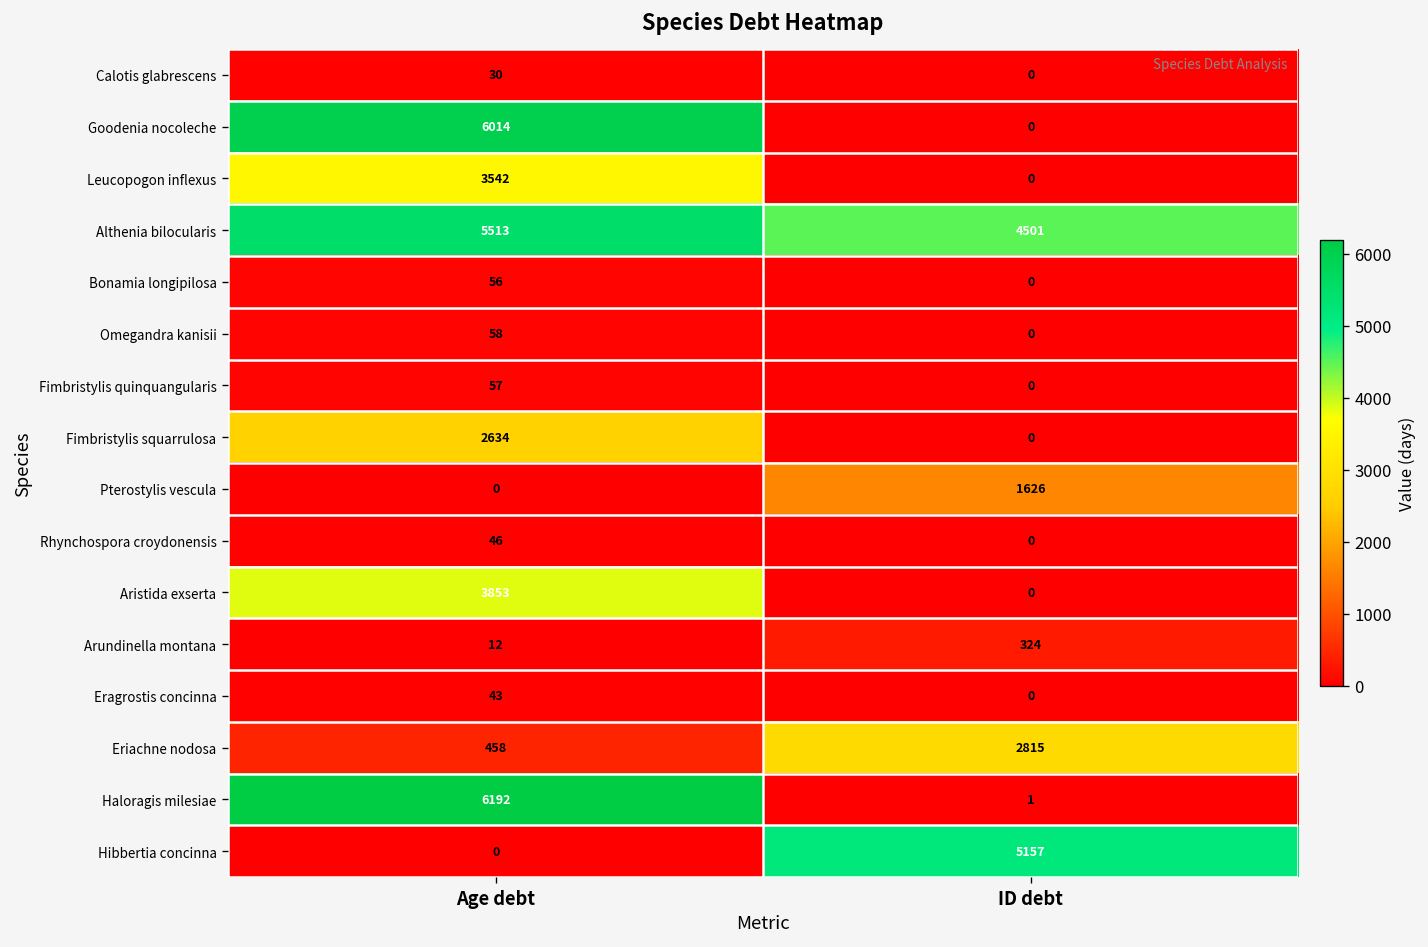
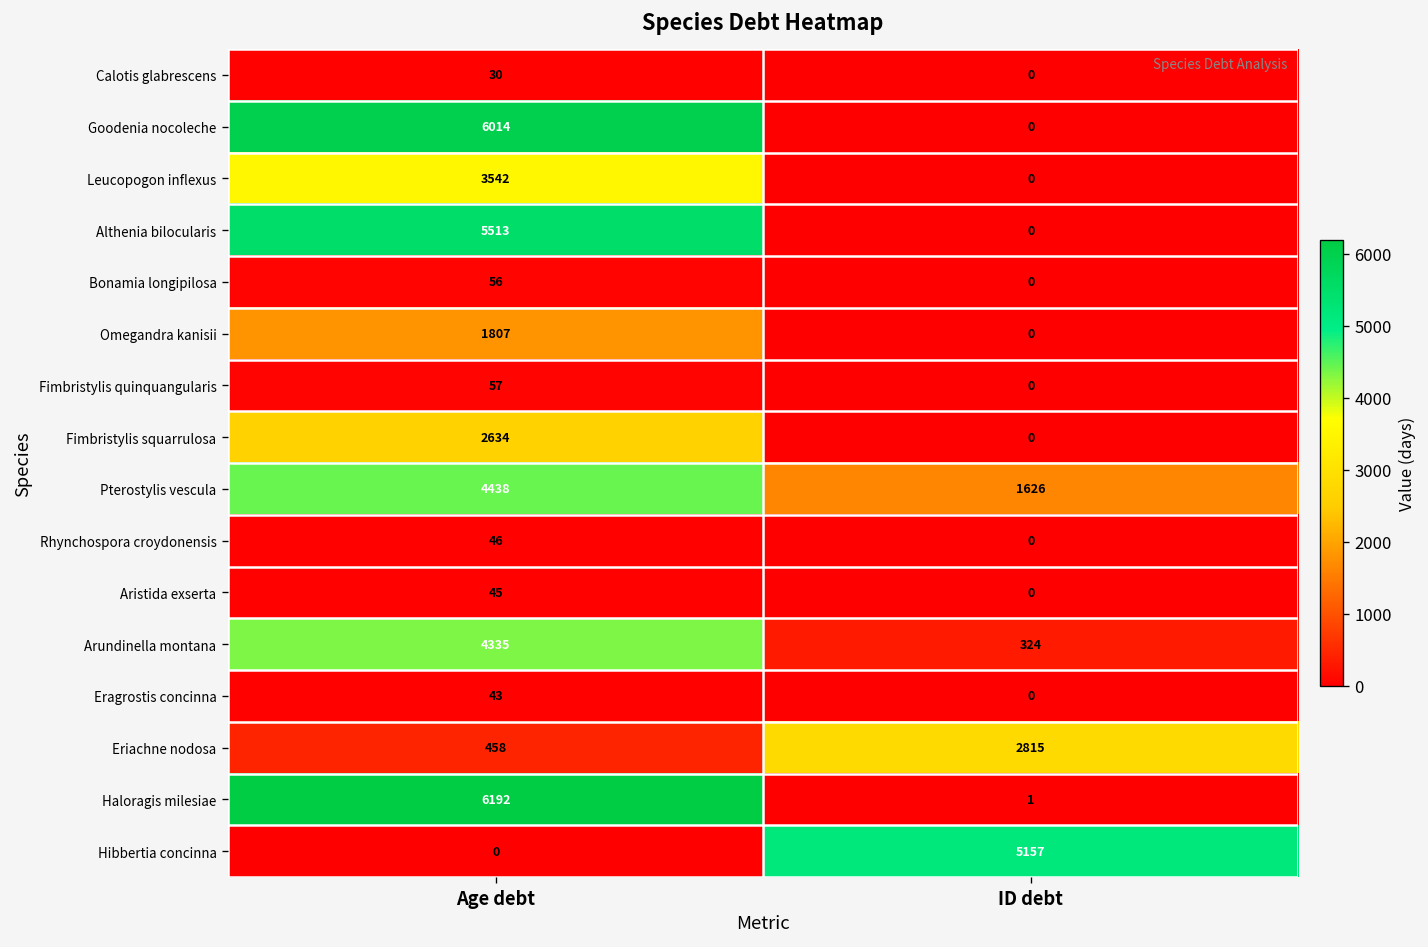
  {
    "Calotis glabrescens": {
      "Age debt": 30
    },
    "Goodenia nocoleche": {
      "Age debt": 6014,
      "ID debt": 0
    },
    "Leucopogon inflexus": {
      "Age debt": 3542,
      "ID debt": 0
    },
    "Althenia bilocularis": {
      "Age debt": 5513,
-     "ID debt": 4501
+     "ID debt": 0
    },
    "Bonamia longipilosa": {
      "Age debt": 56,
      "ID debt": 0
    },
    "Omegandra kanisii": {
-     "Age debt": 58,
+     "Age debt": 1807,
      "ID debt": 0
    },
    "Fimbristylis quinquangularis": {
      "Age debt": 57,
      "ID debt": 0
    },
    "Fimbristylis squarrulosa": {
      "Age debt": 2634,
      "ID debt": 0
    },
    "Pterostylis vescula": {
-     "Age debt": 0,
+     "Age debt": 4438,
      "ID debt": 1626
    },
    "Rhynchospora croydonensis": {
      "Age debt": 46,
      "ID debt": 0
    },
    "Aristida exserta": {
-     "Age debt": 3853,
+     "Age debt": 45,
      "ID debt": 0
    },
    "Arundinella montana": {
-     "Age debt": 12,
+     "Age debt": 4335,
      "ID debt": 324
    },
    "Eragrostis concinna": {
      "Age debt": 43,
      "ID debt": 0
    },
    "Eriachne nodosa": {
      "Age debt": 458,
      "ID debt": 2815
    },
    "Haloragis milesiae": {
      "Age debt": 6192,
      "ID debt": 1
    },
    "Hibbertia concinna": {
      "Age debt": 0,
      "ID debt": 5157
    }
  }
